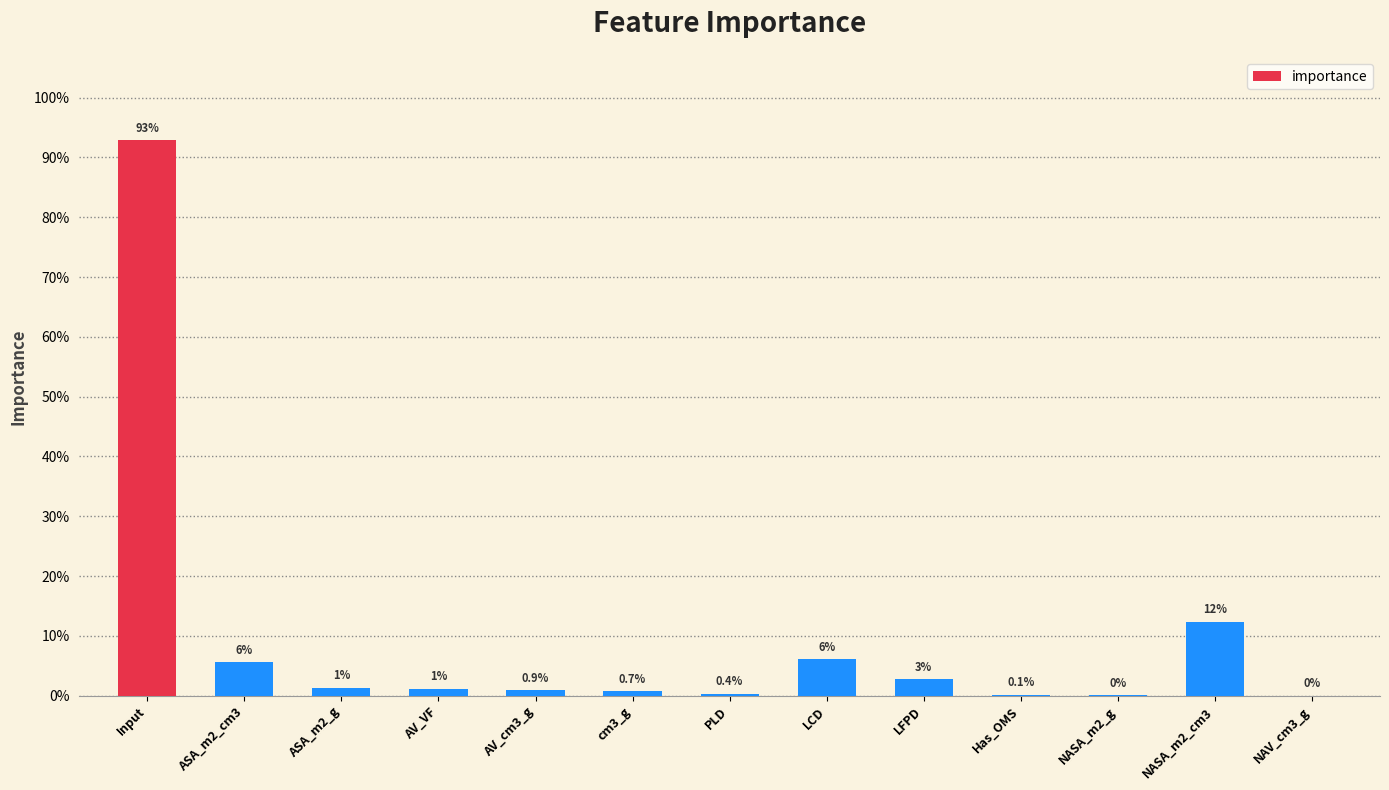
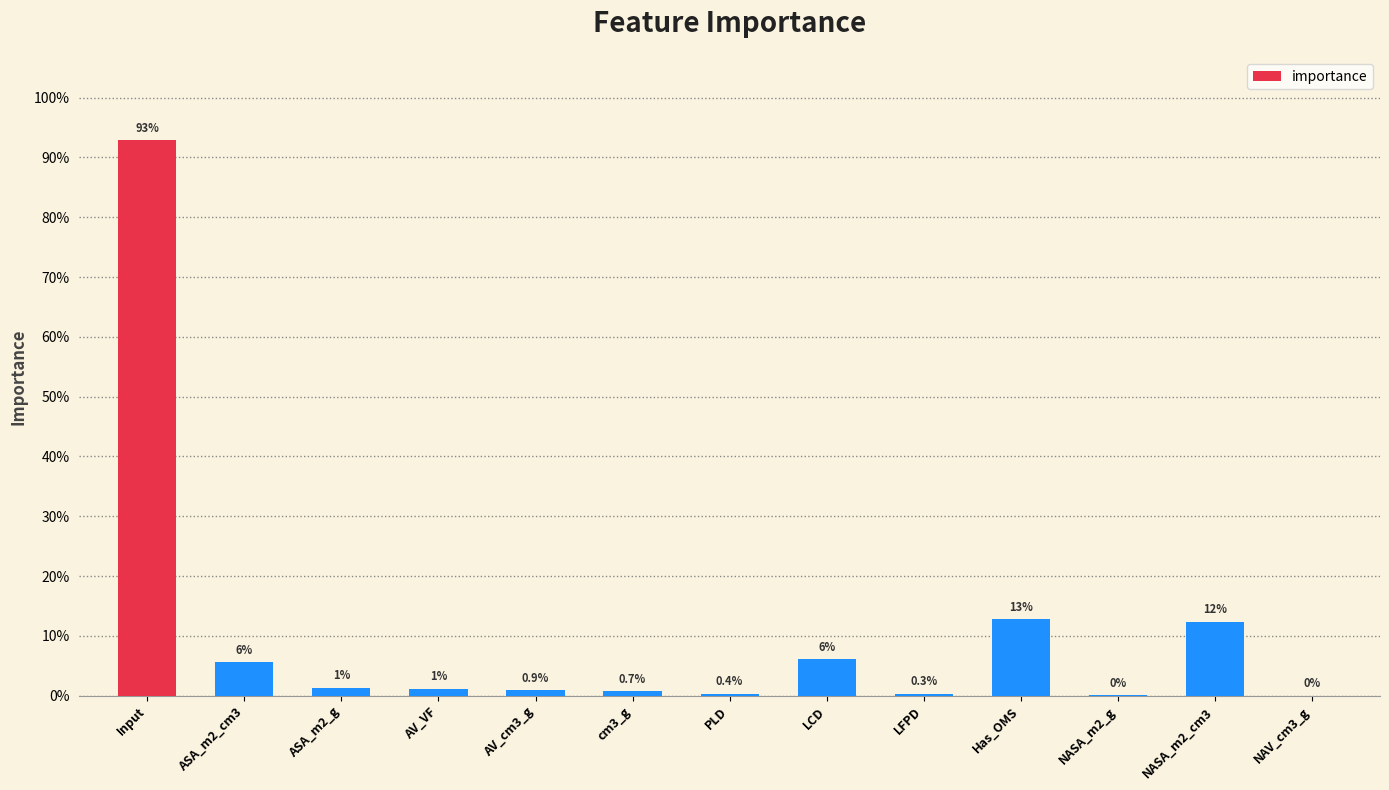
  {
    "Input": "93%",
    "ASA_m2_cm3": "6%",
    "ASA_m2_g": "1%",
    "AV_VF": "1%",
    "AV_cm3_g": "0.9%",
    "cm3_g": "0.7%",
    "PLD": "0.4%",
    "LCD": "6%",
-   "LFPD": "3%",
-   "Has_OMS": "0.1%",
+   "LFPD": "0.3%",
+   "Has_OMS": "13%",
    "NASA_m2_g": "0%",
    "NASA_m2_cm3": "12%",
    "NAV_cm3_g": "0%"
  }
